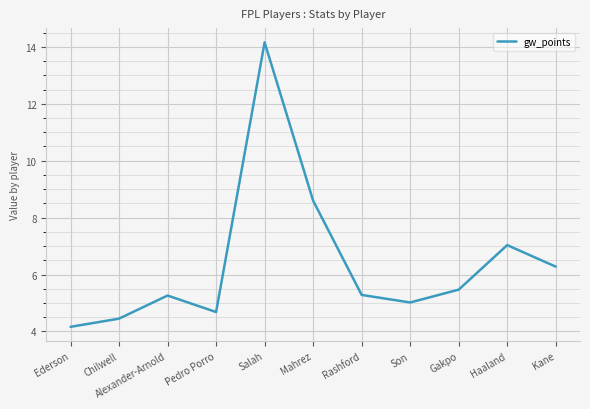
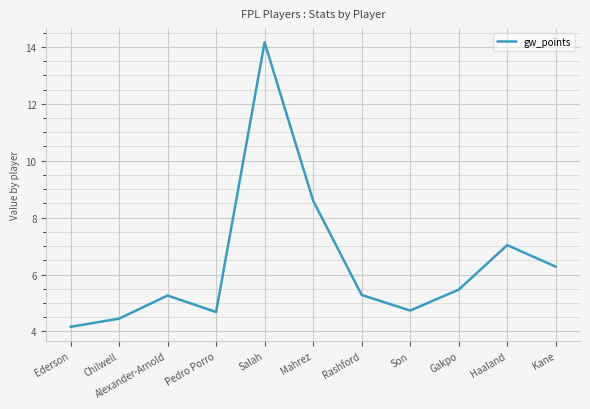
  {
    "Ederson": 4.2,
    "Chilwell": 4.4,
    "Alexander-Arnold": 5.3,
    "Pedro Porro": 4.7,
    "Salah": 14.2,
    "Mahrez": 8.6,
    "Rashford": 5.3,
-   "Son": 5.0,
+   "Son": 4.7,
    "Gakpo": 5.5,
    "Haaland": 7.0,
    "Kane": 6.3
  }
